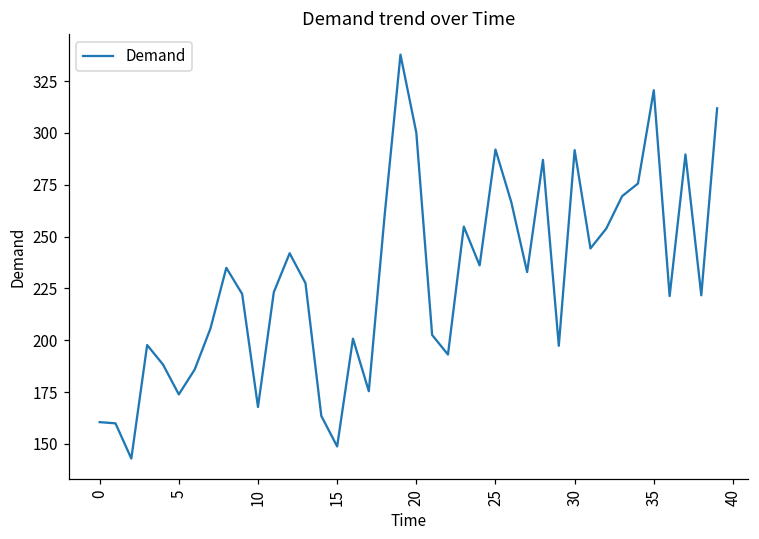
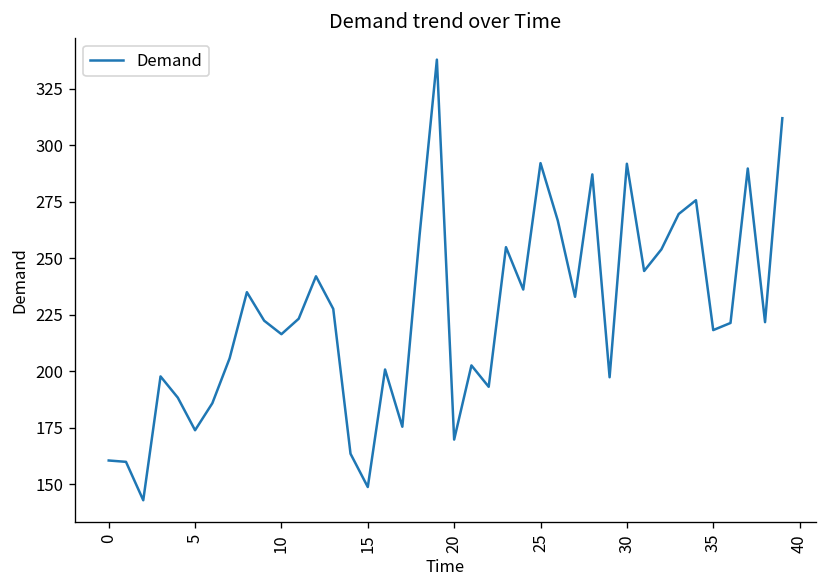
  {
    "0": 160,
    "5": 174,
-   "10": 168,
+   "10": 216,
    "15": 149,
-   "20": 300,
+   "20": 170,
    "25": 292,
    "30": 292,
-   "35": 321
+   "35": 218
  }
